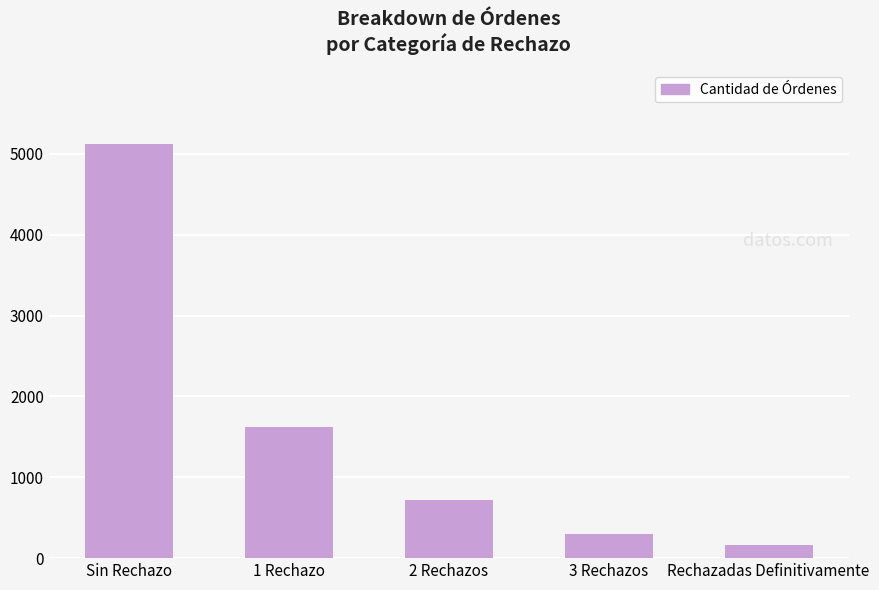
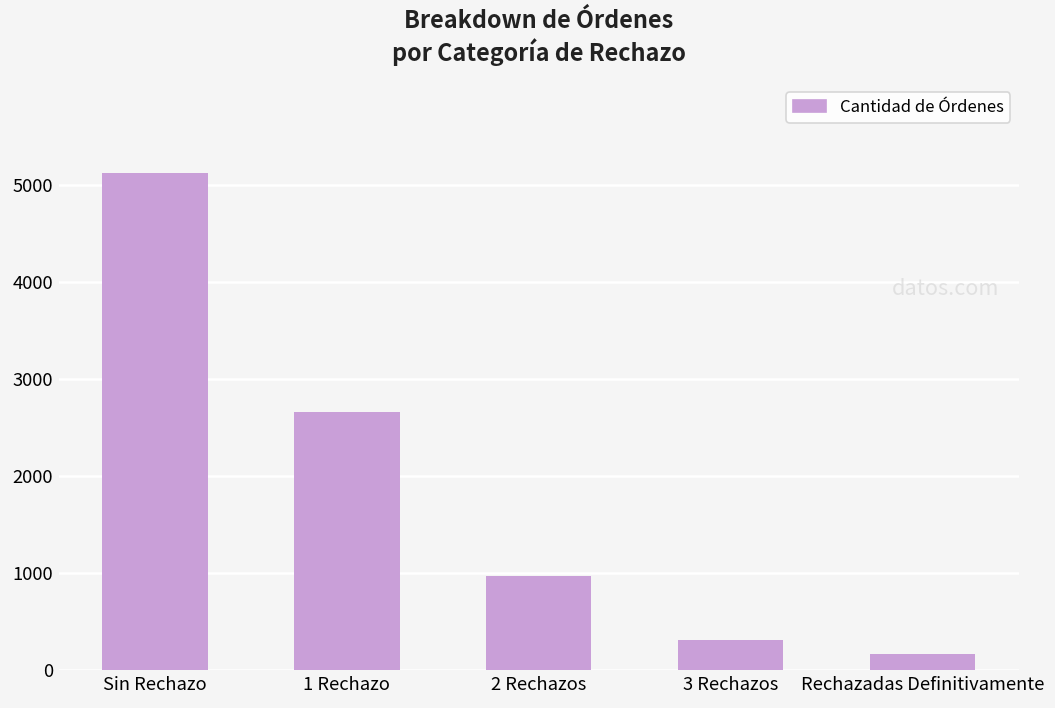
  {
    "Sin Rechazo": 5100,
-   "1 Rechazo": 1600,
-   "2 Rechazos": 700,
+   "1 Rechazo": 2700,
+   "2 Rechazos": 1000,
    "3 Rechazos": 300,
    "Rechazadas Definitivamente": 200
  }
